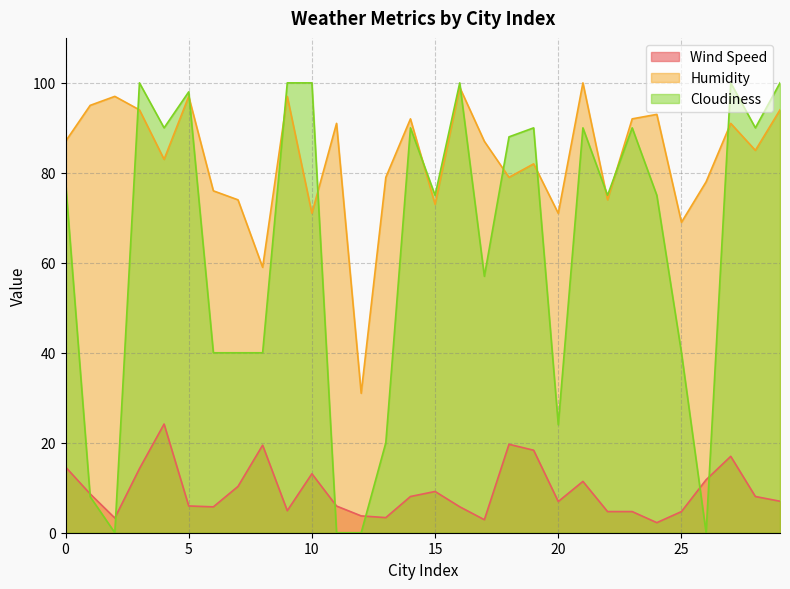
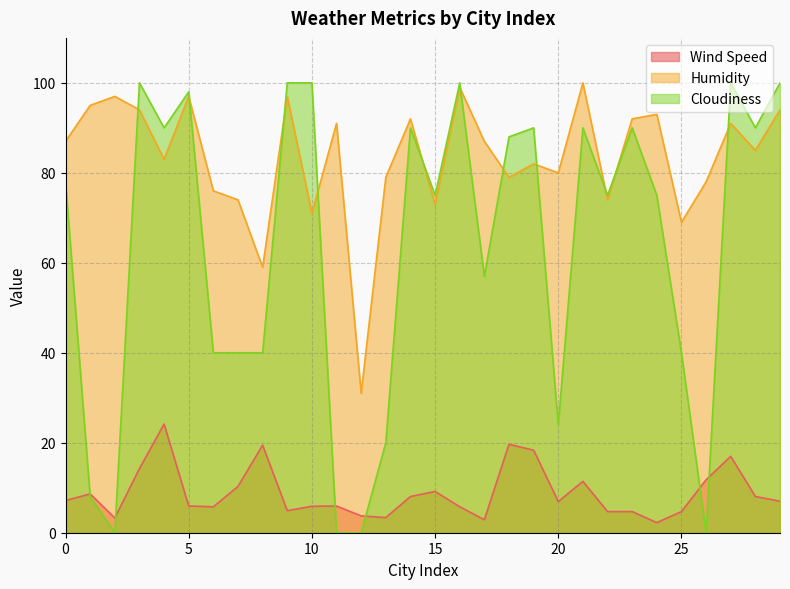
  {
    "Wind Speed": {
-     "0": 15,
+     "0": 7,
      "5": 6,
-     "10": 13,
+     "10": 6,
      "15": 9,
      "20": 7,
      "25": 5
    },
    "Humidity": {
      "0": 87,
      "5": 97,
      "10": 71,
      "15": 73,
-     "20": 71,
+     "20": 80,
      "25": 69
    },
    "Cloudiness": {
      "0": 78,
      "5": 98,
      "10": 100,
      "15": 75,
      "20": 24,
      "25": 40
    }
  }
